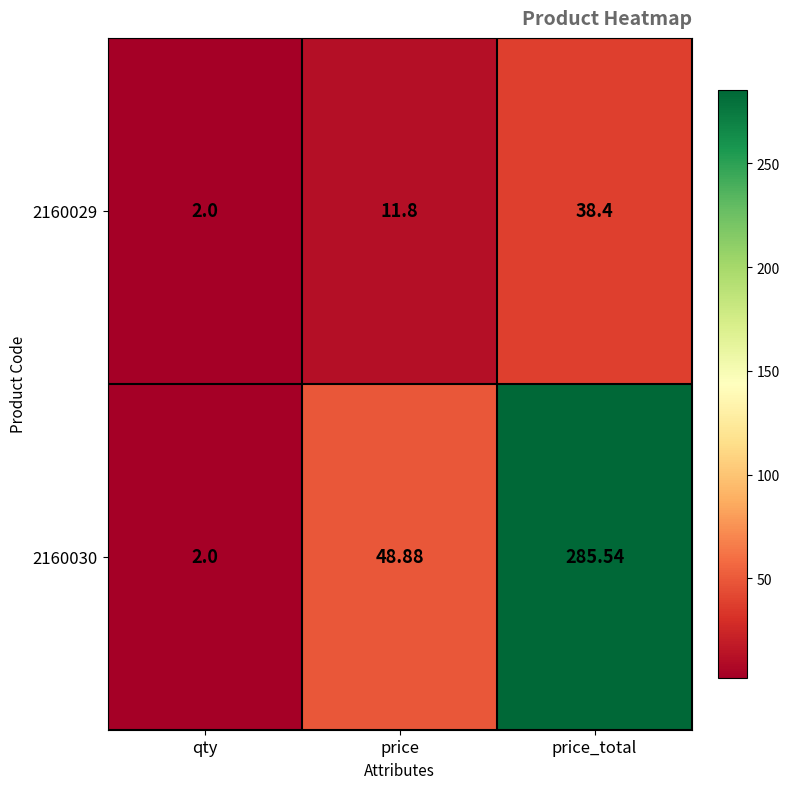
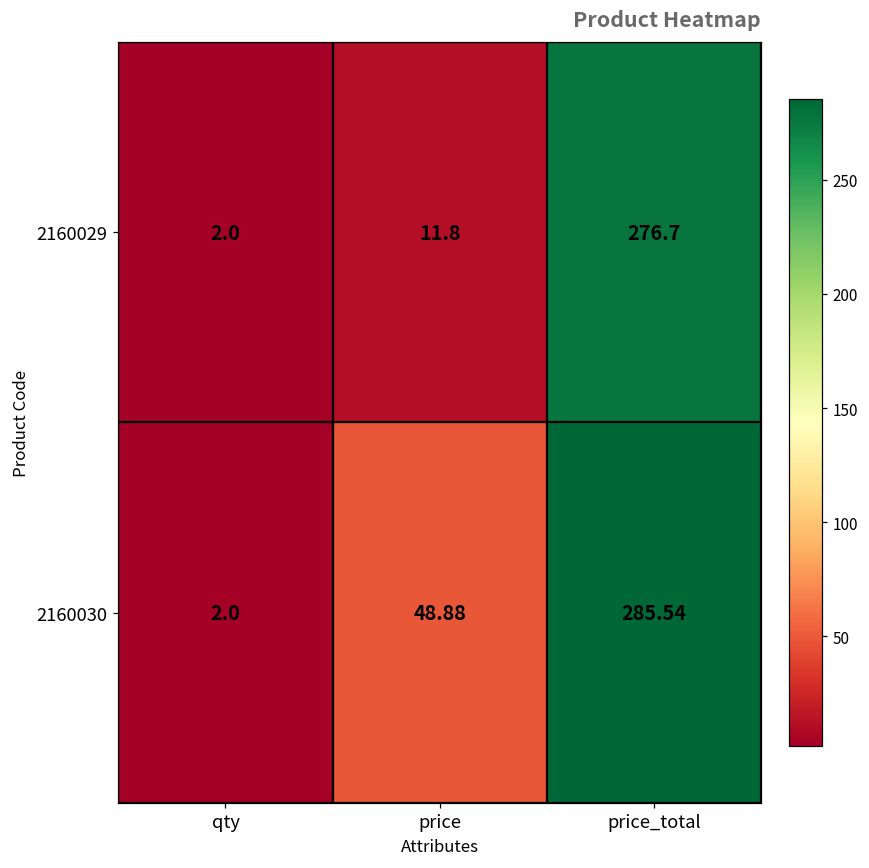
  {
    "2160029": {
      "qty": 2.0,
      "price": 11.8,
-     "price_total": 38.4
+     "price_total": 276.7
    },
    "2160030": {
      "qty": 2.0,
      "price": 48.88,
      "price_total": 285.54
    }
  }
